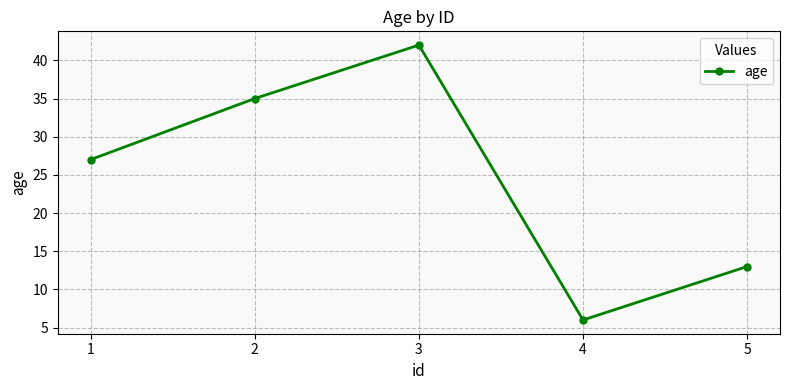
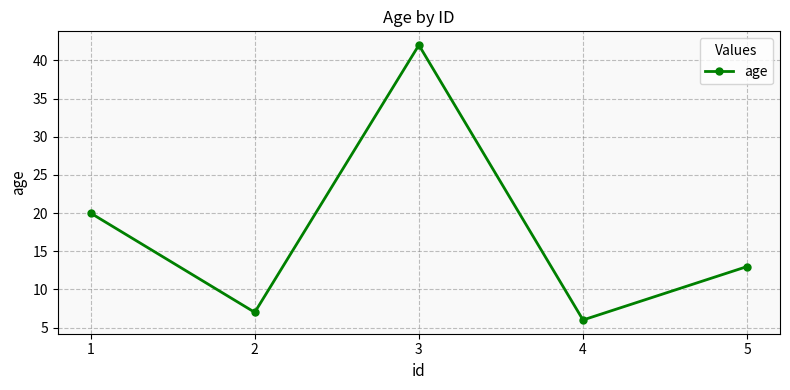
  {
-   "1": 27,
-   "2": 35,
+   "1": 20,
+   "2": 7,
    "3": 42,
    "4": 6,
    "5": 13
  }
